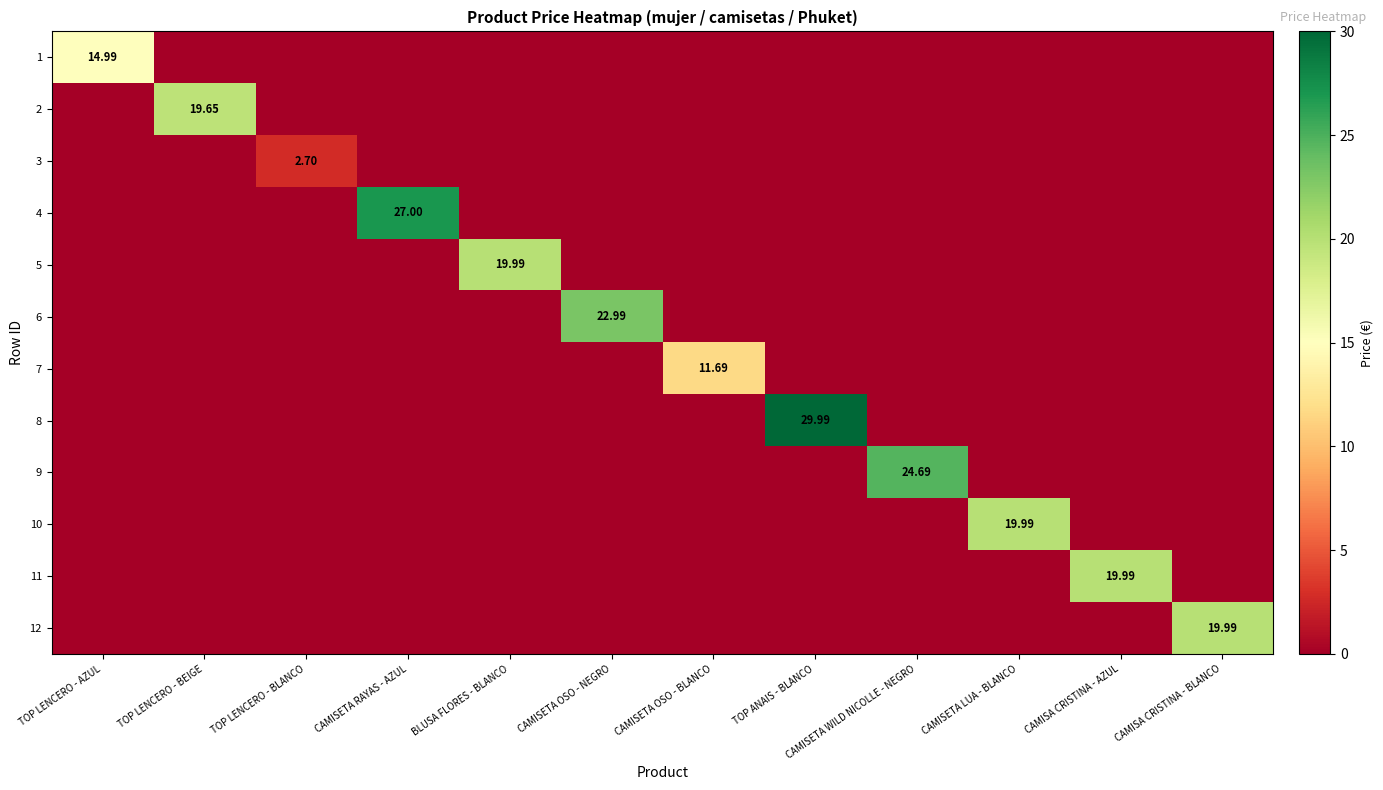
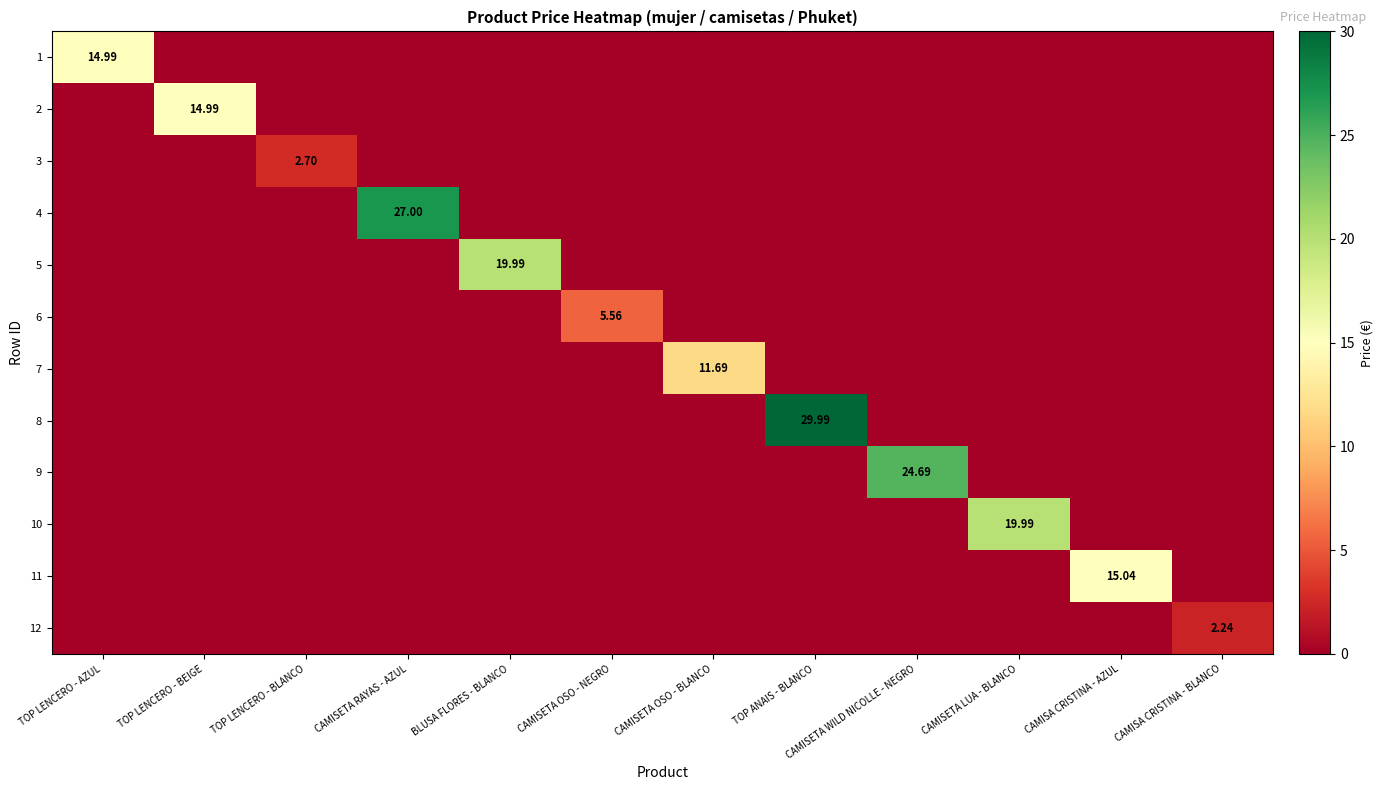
  {
    "1": {
      "TOP LENCERO - AZUL": 14.99
    },
    "2": {
-     "TOP LENCERO - BEIGE": 19.65
+     "TOP LENCERO - BEIGE": 14.99
    },
    "3": {
      "TOP LENCERO - BLANCO": 2.70
    },
    "4": {
      "CAMISETA RAYAS - AZUL": 27.00
    },
    "5": {
      "BLUSA FLORES - BLANCO": 19.99
    },
    "6": {
-     "CAMISETA OSO - NEGRO": 22.99
+     "CAMISETA OSO - NEGRO": 5.56
    },
    "7": {
      "CAMISETA OSO - BLANCO": 11.69
    },
    "8": {
      "TOP ANAIS - BLANCO": 29.99
    },
    "9": {
      "CAMISETA WILD NICOLLE - NEGRO": 24.69
    },
    "10": {
      "CAMISETA LUA - BLANCO": 19.99
    },
    "11": {
-     "CAMISA CRISTINA - AZUL": 19.99
+     "CAMISA CRISTINA - AZUL": 15.04
    },
    "12": {
-     "CAMISA CRISTINA - BLANCO": 19.99
+     "CAMISA CRISTINA - BLANCO": 2.24
    }
  }
